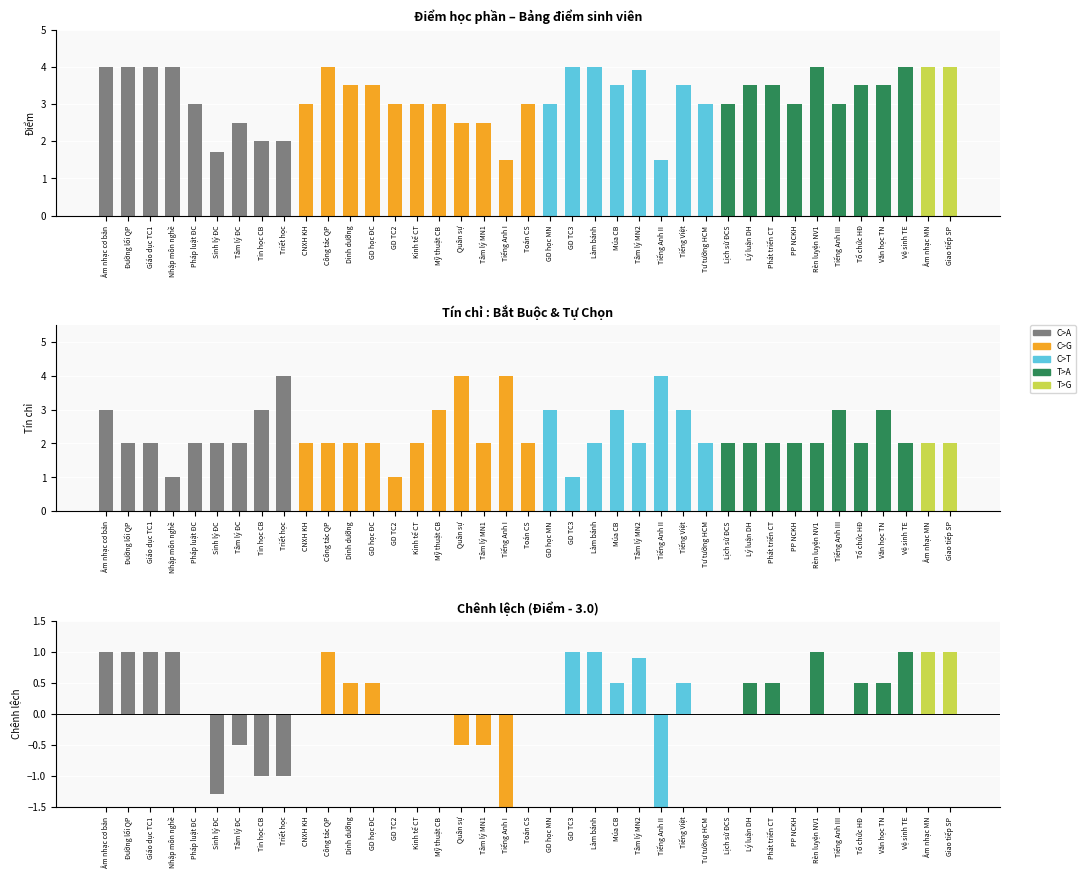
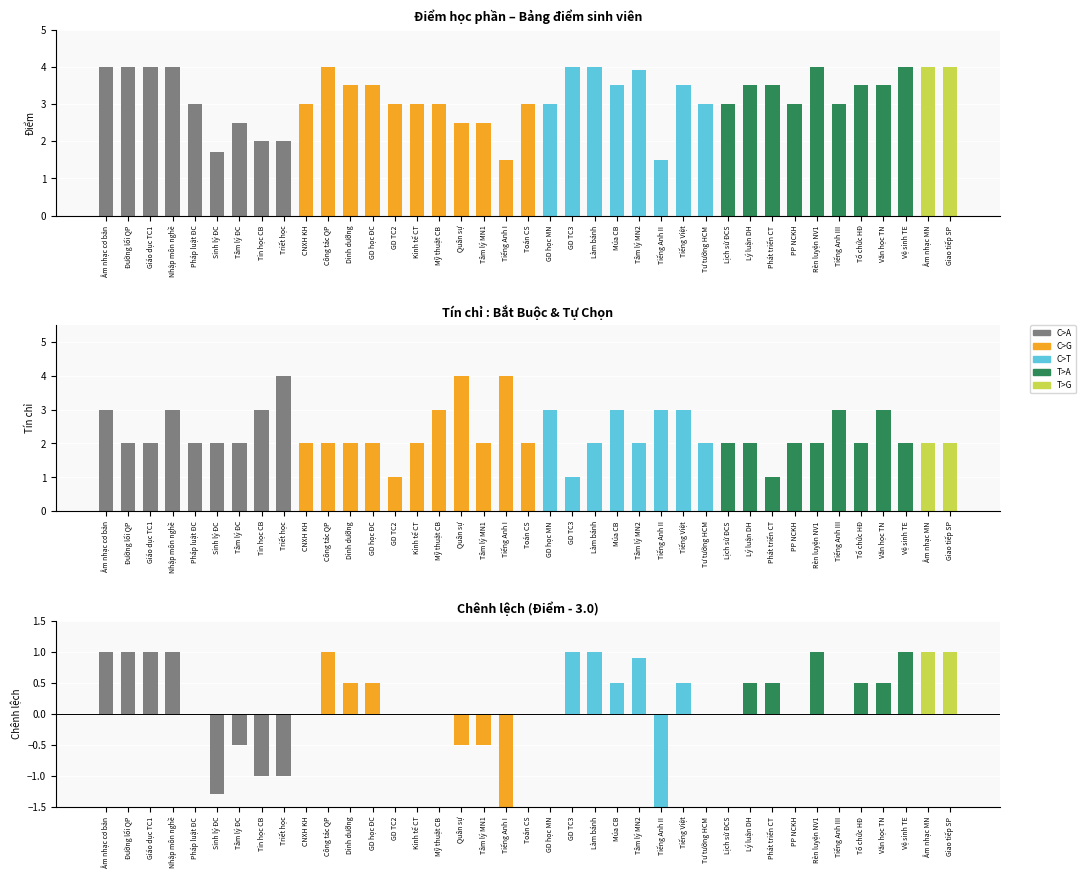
  {
    "Điểm học phần – Bảng điểm sinh viên": {
      "Âm nhạc cơ bản": 4.0,
      "Đường lối QP": 4.0,
      "Giáo dục TC1": 4.0,
      "Nhập môn nghề": 4.0,
      "Pháp luật ĐC": 3.0,
      "Sinh lý ĐC": 1.7,
      "Tâm lý ĐC": 2.5,
      "Tin học CB": 2.0,
      "Triết học": 2.0,
      "CNXH KH": 3.0,
      "Công tác QP": 4.0,
      "Dinh dưỡng": 3.5,
      "GD học ĐC": 3.5,
      "GD TC2": 3.0,
      "Kinh tế CT": 3.0,
      "Mỹ thuật CB": 3.0,
      "Quân sự": 2.5,
      "Tâm lý MN1": 2.5,
      "Tiếng Anh I": 1.5,
      "Toán CS": 3.0,
      "GD học MN": 3.0,
      "GD TC3": 4.0,
      "Làm bánh": 4.0,
      "Múa CB": 3.5,
      "Tâm lý MN2": 3.9,
      "Tiếng Anh II": 1.5,
      "Tiếng Việt": 3.5,
      "Tư tưởng HCM": 3.0,
      "Lịch sử ĐCS": 3.0,
      "Lý luận DH": 3.5,
      "Phát triển CT": 3.5,
      "PP NCKH": 3.0,
      "Rèn luyện NV1": 4.0,
      "Tiếng Anh III": 3.0,
      "Tổ chức HĐ": 3.5,
      "Văn học TN": 3.5,
      "Vệ sinh TE": 4.0,
      "Âm nhạc MN": 4.0,
      "Giao tiếp SP": 4.0
    },
    "Tín chỉ : Bắt Buộc & Tự Chọn": {
      "Âm nhạc cơ bản": 3,
      "Đường lối QP": 2,
      "Giáo dục TC1": 2,
-     "Nhập môn nghề": 1,
+     "Nhập môn nghề": 3,
      "Pháp luật ĐC": 2,
      "Sinh lý ĐC": 2,
      "Tâm lý ĐC": 2,
      "Tin học CB": 3,
      "Triết học": 4,
      "CNXH KH": 2,
      "Công tác QP": 2,
      "Dinh dưỡng": 2,
      "GD học ĐC": 2,
      "GD TC2": 1,
      "Kinh tế CT": 2,
      "Mỹ thuật CB": 3,
      "Quân sự": 4,
      "Tâm lý MN1": 2,
      "Tiếng Anh I": 4,
      "Toán CS": 2,
      "GD học MN": 3,
      "GD TC3": 1,
      "Làm bánh": 2,
      "Múa CB": 3,
      "Tâm lý MN2": 2,
-     "Tiếng Anh II": 4,
+     "Tiếng Anh II": 3,
      "Tiếng Việt": 3,
      "Tư tưởng HCM": 2,
      "Lịch sử ĐCS": 2,
      "Lý luận DH": 2,
-     "Phát triển CT": 2,
+     "Phát triển CT": 1,
      "PP NCKH": 2,
      "Rèn luyện NV1": 2,
      "Tiếng Anh III": 3,
      "Tổ chức HĐ": 2,
      "Văn học TN": 3,
      "Vệ sinh TE": 2,
      "Âm nhạc MN": 2,
      "Giao tiếp SP": 2
    },
    "Chênh lệch (Điểm - 3.0)": {
      "Âm nhạc cơ bản": 1.0,
      "Đường lối QP": 1.0,
      "Giáo dục TC1": 1.0,
      "Nhập môn nghề": 1.0,
      "Pháp luật ĐC": 0.0,
      "Sinh lý ĐC": -1.3,
      "Tâm lý ĐC": -0.5,
      "Tin học CB": -1.0,
      "Triết học": -1.0,
      "CNXH KH": 0.0,
      "Công tác QP": 1.0,
      "Dinh dưỡng": 0.5,
      "GD học ĐC": 0.5,
      "GD TC2": 0.0,
      "Kinh tế CT": 0.0,
      "Mỹ thuật CB": 0.0,
      "Quân sự": -0.5,
      "Tâm lý MN1": -0.5,
      "Tiếng Anh I": -1.5,
      "Toán CS": 0.0,
      "GD học MN": 0.0,
      "GD TC3": 1.0,
      "Làm bánh": 1.0,
      "Múa CB": 0.5,
      "Tâm lý MN2": 0.9,
      "Tiếng Anh II": -1.5,
      "Tiếng Việt": 0.5,
      "Tư tưởng HCM": 0.0,
      "Lịch sử ĐCS": 0.0,
      "Lý luận DH": 0.5,
      "Phát triển CT": 0.5,
      "PP NCKH": 0.0,
      "Rèn luyện NV1": 1.0,
      "Tiếng Anh III": 0.0,
      "Tổ chức HĐ": 0.5,
      "Văn học TN": 0.5,
      "Vệ sinh TE": 1.0,
      "Âm nhạc MN": 1.0,
      "Giao tiếp SP": 1.0
    }
  }
